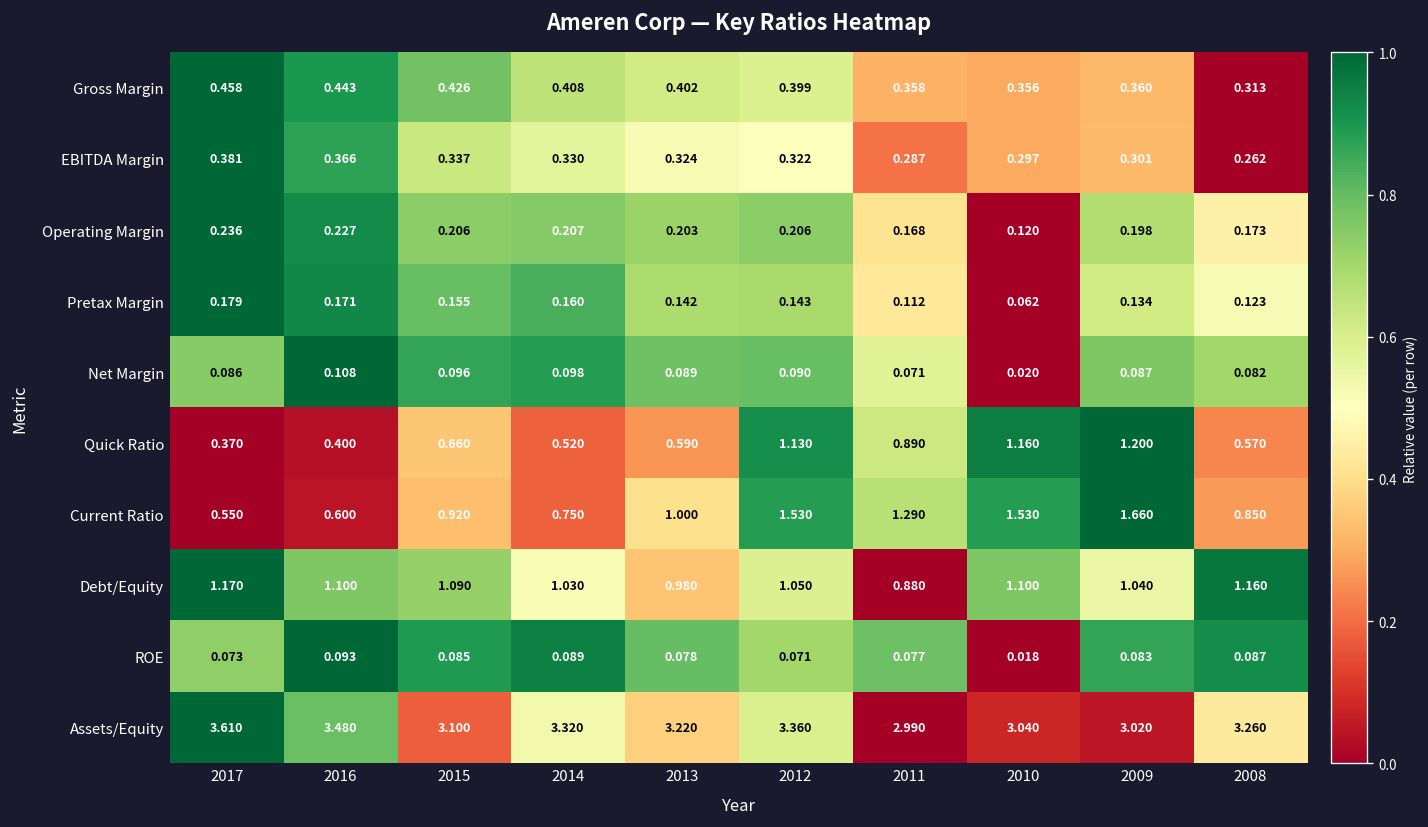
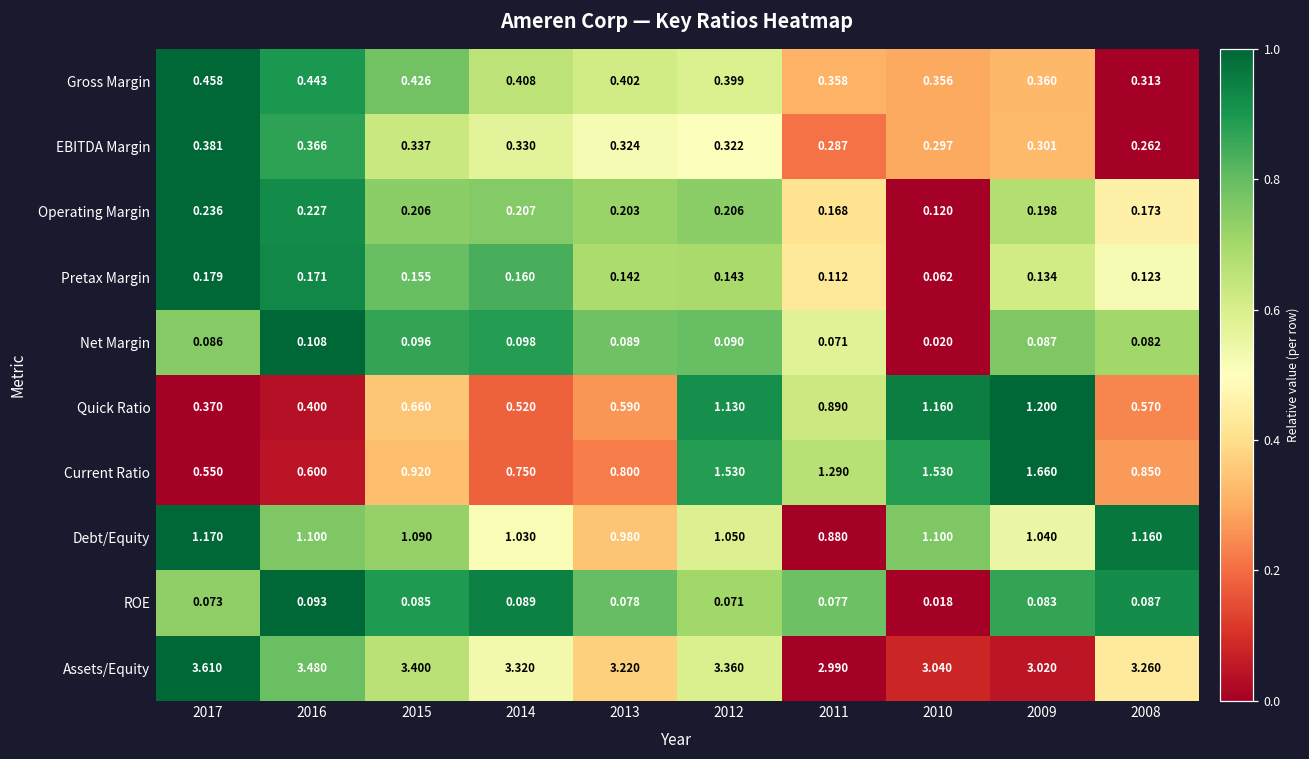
  {
    "Gross Margin": {
      "2017": 0.458,
      "2016": 0.443,
      "2015": 0.426,
      "2014": 0.408,
      "2013": 0.402,
      "2012": 0.399,
      "2011": 0.358,
      "2010": 0.356,
      "2009": 0.360,
      "2008": 0.313
    },
    "EBITDA Margin": {
      "2017": 0.381,
      "2016": 0.366,
      "2015": 0.337,
      "2014": 0.330,
      "2013": 0.324,
      "2012": 0.322,
      "2011": 0.287,
      "2010": 0.297,
      "2009": 0.301,
      "2008": 0.262
    },
    "Operating Margin": {
      "2017": 0.236,
      "2016": 0.227,
      "2015": 0.206,
      "2014": 0.207,
      "2013": 0.203,
      "2012": 0.206,
      "2011": 0.168,
      "2010": 0.120,
      "2009": 0.198,
      "2008": 0.173
    },
    "Pretax Margin": {
      "2017": 0.179,
      "2016": 0.171,
      "2015": 0.155,
      "2014": 0.160,
      "2013": 0.142,
      "2012": 0.143,
      "2011": 0.112,
      "2010": 0.062,
      "2009": 0.134,
      "2008": 0.123
    },
    "Net Margin": {
      "2017": 0.086,
      "2016": 0.108,
      "2015": 0.096,
      "2014": 0.098,
      "2013": 0.089,
      "2012": 0.090,
      "2011": 0.071,
      "2010": 0.020,
      "2009": 0.087,
      "2008": 0.082
    },
    "Quick Ratio": {
      "2017": 0.370,
      "2016": 0.400,
      "2015": 0.660,
      "2014": 0.520,
      "2013": 0.590,
      "2012": 1.130,
      "2011": 0.890,
      "2010": 1.160,
      "2009": 1.200,
      "2008": 0.570
    },
    "Current Ratio": {
      "2017": 0.550,
      "2016": 0.600,
      "2015": 0.920,
      "2014": 0.750,
-     "2013": 1.000,
+     "2013": 0.800,
      "2012": 1.530,
      "2011": 1.290,
      "2010": 1.530,
      "2009": 1.660,
      "2008": 0.850
    },
    "Debt/Equity": {
      "2017": 1.170,
      "2016": 1.100,
      "2015": 1.090,
      "2014": 1.030,
      "2013": 0.980,
      "2012": 1.050,
      "2011": 0.880,
      "2010": 1.100,
      "2009": 1.040,
      "2008": 1.160
    },
    "ROE": {
      "2017": 0.073,
      "2016": 0.093,
      "2015": 0.085,
      "2014": 0.089,
      "2013": 0.078,
      "2012": 0.071,
      "2011": 0.077,
      "2010": 0.018,
      "2009": 0.083,
      "2008": 0.087
    },
    "Assets/Equity": {
      "2017": 3.610,
      "2016": 3.480,
-     "2015": 3.100,
+     "2015": 3.400,
      "2014": 3.320,
      "2013": 3.220,
      "2012": 3.360,
      "2011": 2.990,
      "2010": 3.040,
      "2009": 3.020,
      "2008": 3.260
    }
  }
